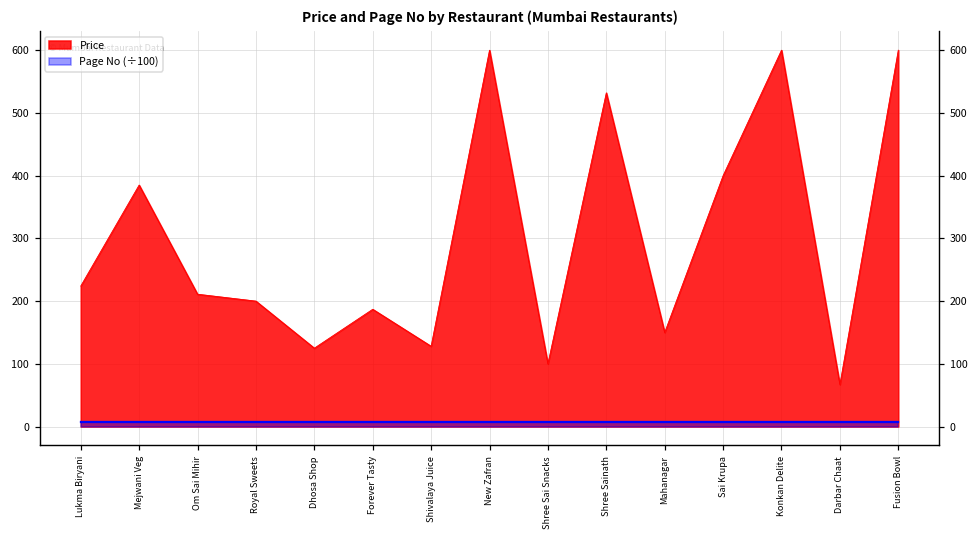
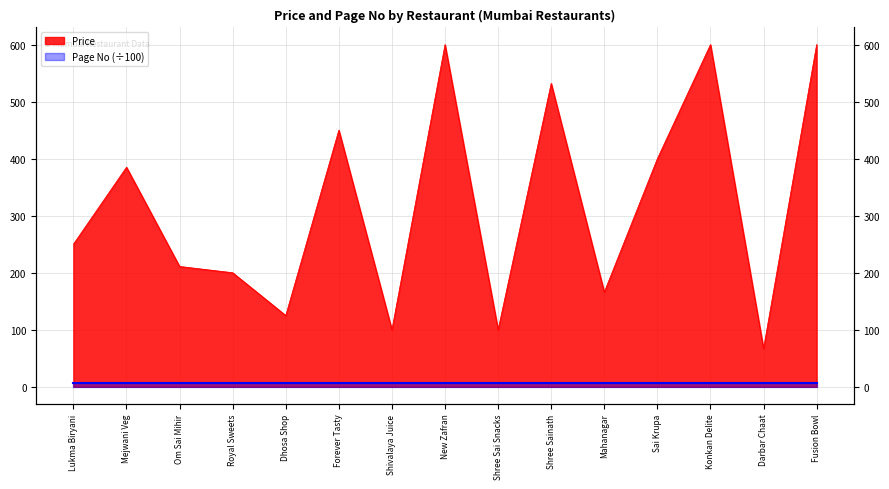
  {
    "Price": {
-     "Lukma Biryani": 220,
+     "Lukma Biryani": 250,
      "Mejwani Veg": 390,
      "Om Sai Mihir": 210,
      "Royal Sweets": 200,
      "Dhosa Shop": 130,
-     "Forever Tasty": 190,
-     "Shivalaya Juice": 130,
+     "Forever Tasty": 450,
+     "Shivalaya Juice": 100,
      "New Zafran": 600,
      "Shree Sai Snacks": 100,
      "Shree Sainath": 530,
-     "Mahanagar": 150,
+     "Mahanagar": 170,
      "Sai Krupa": 400,
      "Konkan Delite": 600,
      "Darbar Chaat": 70,
      "Fusion Bowl": 600
    },
    "Page No (÷100)": {
      "Lukma Biryani": 10,
      "Mejwani Veg": 10,
      "Om Sai Mihir": 10,
      "Royal Sweets": 10,
      "Dhosa Shop": 10,
      "Forever Tasty": 10,
      "Shivalaya Juice": 10,
      "New Zafran": 10,
      "Shree Sai Snacks": 10,
      "Shree Sainath": 10,
      "Mahanagar": 10,
      "Sai Krupa": 10,
      "Konkan Delite": 10,
      "Darbar Chaat": 10,
      "Fusion Bowl": 10
    }
  }
